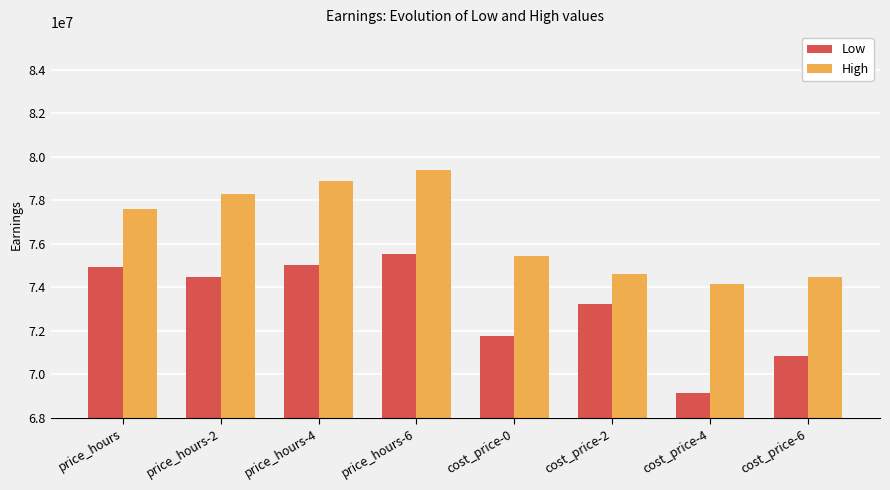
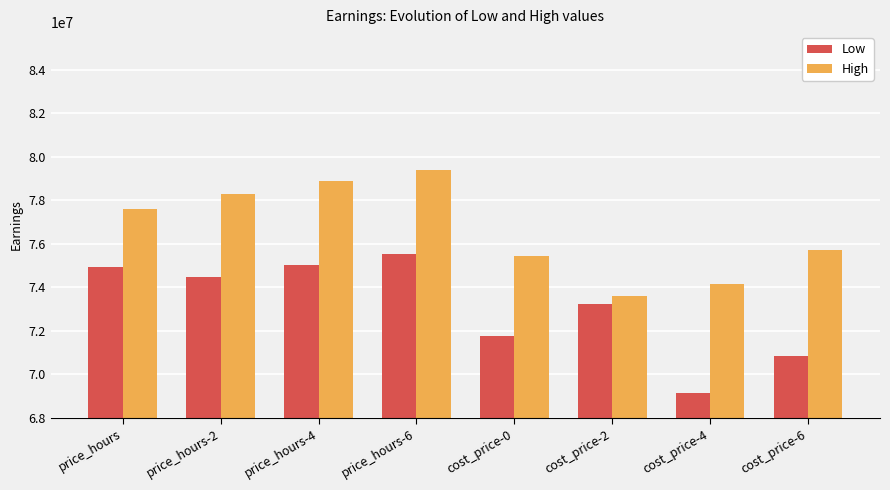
  {
    "Low": {
      "price_hours": 74900000,
      "price_hours-2": 74500000,
      "price_hours-4": 75000000,
      "price_hours-6": 75500000,
      "cost_price-0": 71800000,
      "cost_price-2": 73200000,
      "cost_price-4": 69200000,
      "cost_price-6": 70800000
    },
    "High": {
      "price_hours": 77600000,
      "price_hours-2": 78300000,
      "price_hours-4": 78900000,
      "price_hours-6": 79400000,
      "cost_price-0": 75500000,
-     "cost_price-2": 74600000,
+     "cost_price-2": 73600000,
      "cost_price-4": 74200000,
-     "cost_price-6": 74500000
+     "cost_price-6": 75700000
    }
  }
